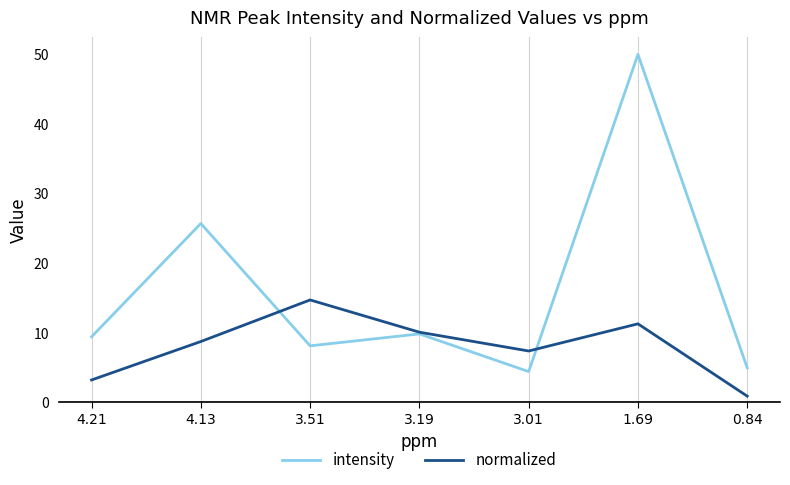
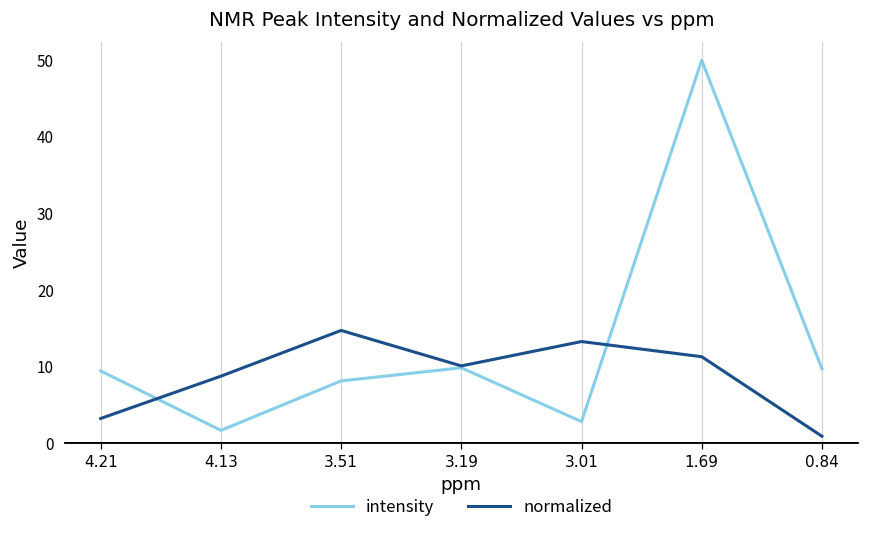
  {
    "intensity": {
      "4.21": 9,
-     "4.13": 26,
+     "4.13": 2,
      "3.51": 8,
-     "3.01": 4,
+     "3.01": 3,
      "1.69": 50,
-     "0.84": 5
+     "0.84": 10
    },
    "normalized": {
      "4.21": 3,
      "4.13": 9,
      "3.51": 15,
-     "3.01": 7,
+     "3.01": 13,
      "1.69": 11,
      "0.84": 1
    }
  }
